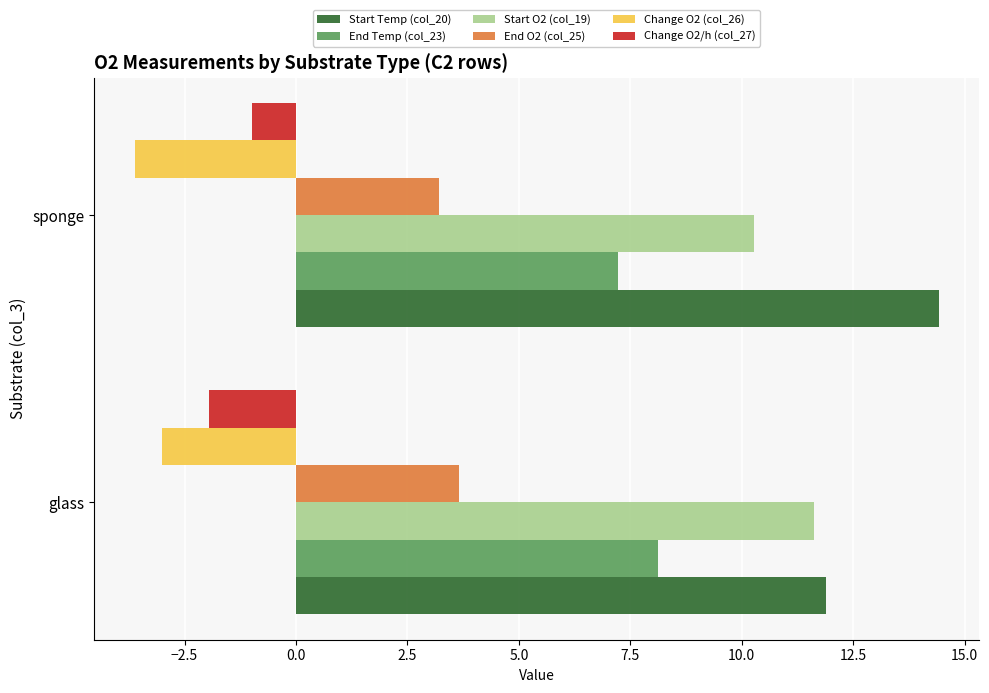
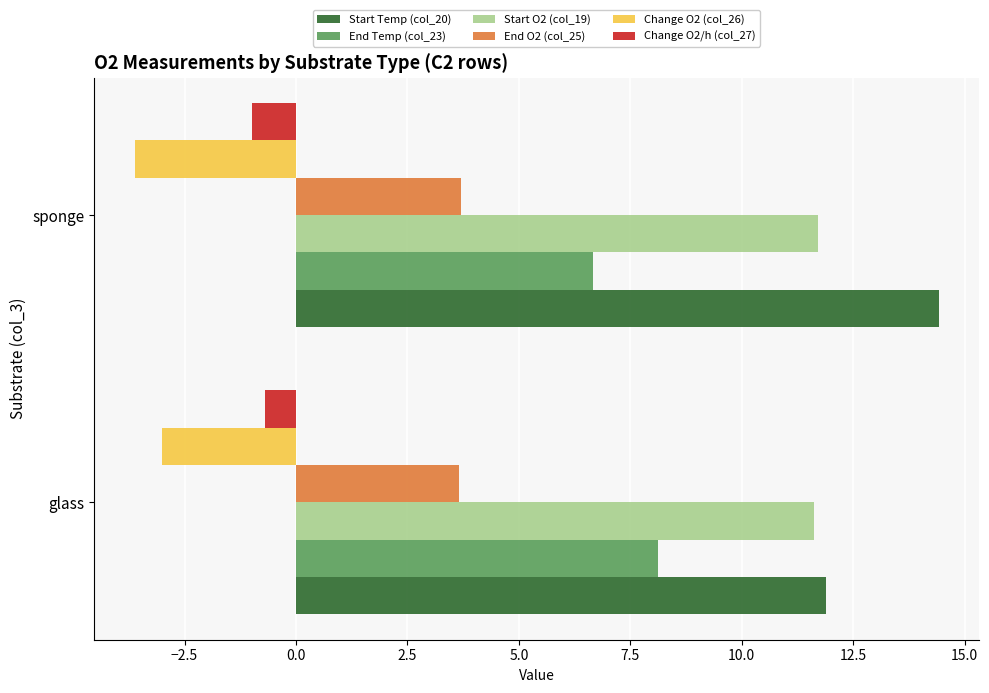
  {
    "Start Temp (col_20)": {
      "sponge": 14.4,
      "glass": 11.9
    },
    "End Temp (col_23)": {
-     "sponge": 7.2,
+     "sponge": 6.7,
      "glass": 8.1
    },
    "Start O2 (col_19)": {
-     "sponge": 10.3,
+     "sponge": 11.7,
      "glass": 11.6
    },
    "End O2 (col_25)": {
-     "sponge": 3.2,
+     "sponge": 3.7,
      "glass": 3.7
    },
    "Change O2 (col_26)": {
      "sponge": -3.6,
      "glass": -3.0
    },
    "Change O2/h (col_27)": {
      "sponge": -1.0,
-     "glass": -1.9
+     "glass": -0.7
    }
  }
